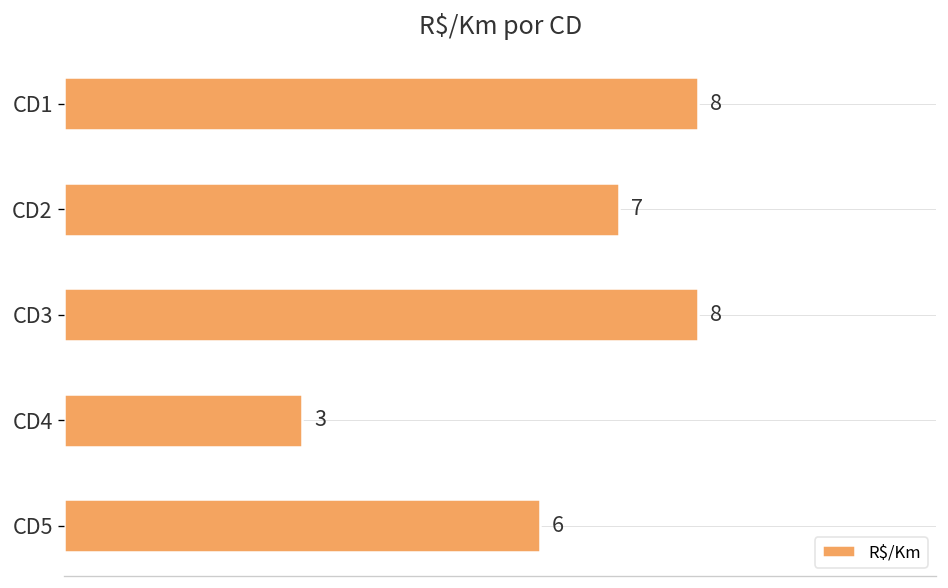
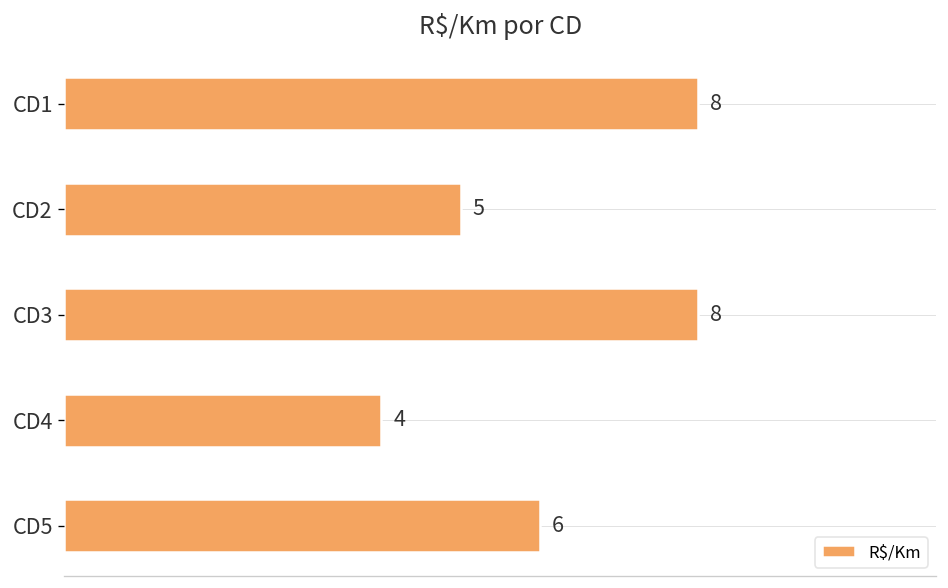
  {
    "CD1": 8,
-   "CD2": 7,
+   "CD2": 5,
    "CD3": 8,
-   "CD4": 3,
+   "CD4": 4,
    "CD5": 6
  }
